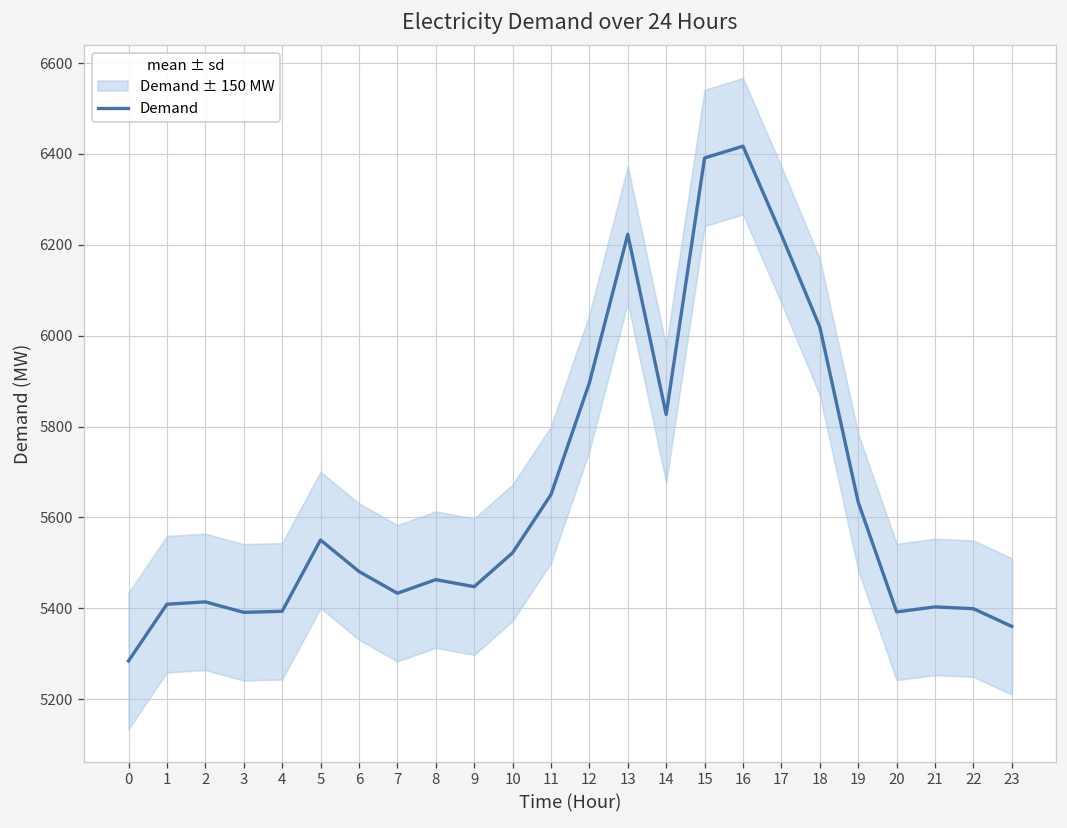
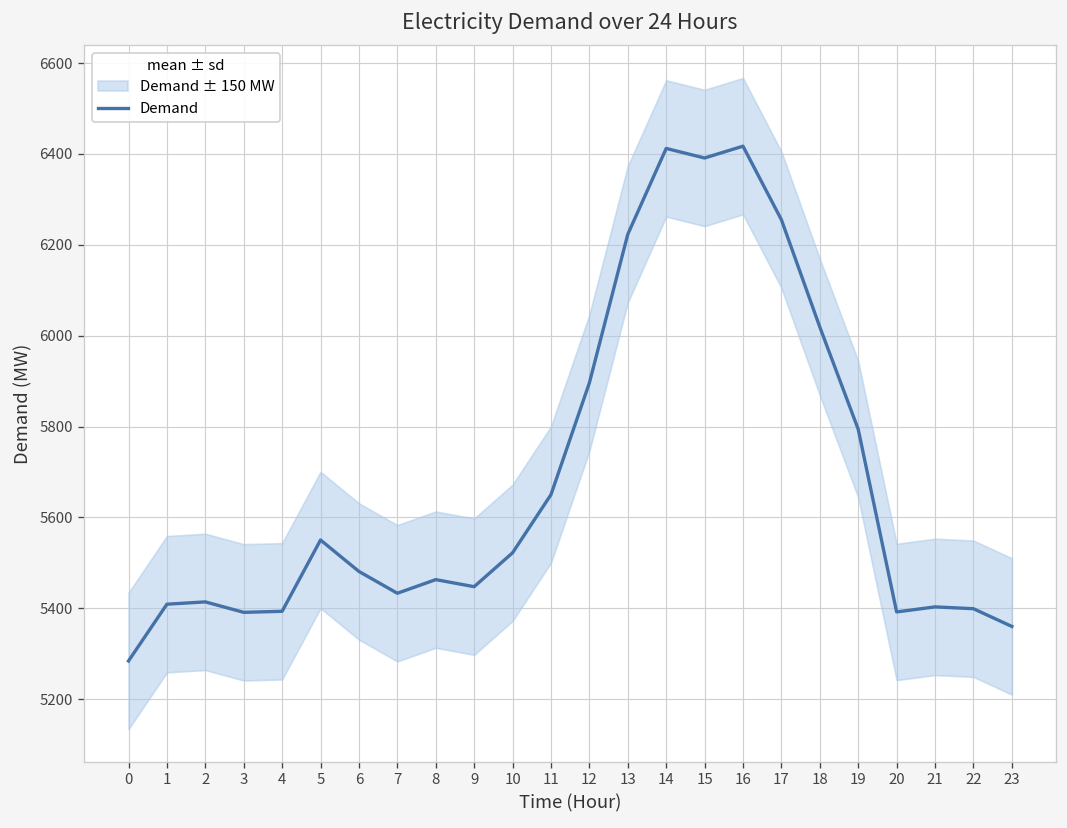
  {
    "Demand": {
      "0": 5280,
      "1": 5410,
      "2": 5410,
      "3": 5390,
      "4": 5390,
      "5": 5550,
      "6": 5480,
      "7": 5430,
      "8": 5460,
      "9": 5450,
      "10": 5520,
      "11": 5650,
      "12": 5900,
      "13": 6220,
-     "14": 5830,
+     "14": 6410,
      "15": 6390,
      "16": 6420,
-     "17": 6220,
+     "17": 6260,
      "18": 6020,
-     "19": 5630,
+     "19": 5790,
      "20": 5390,
      "21": 5400,
      "22": 5400,
      "23": 5360
    }
  }
